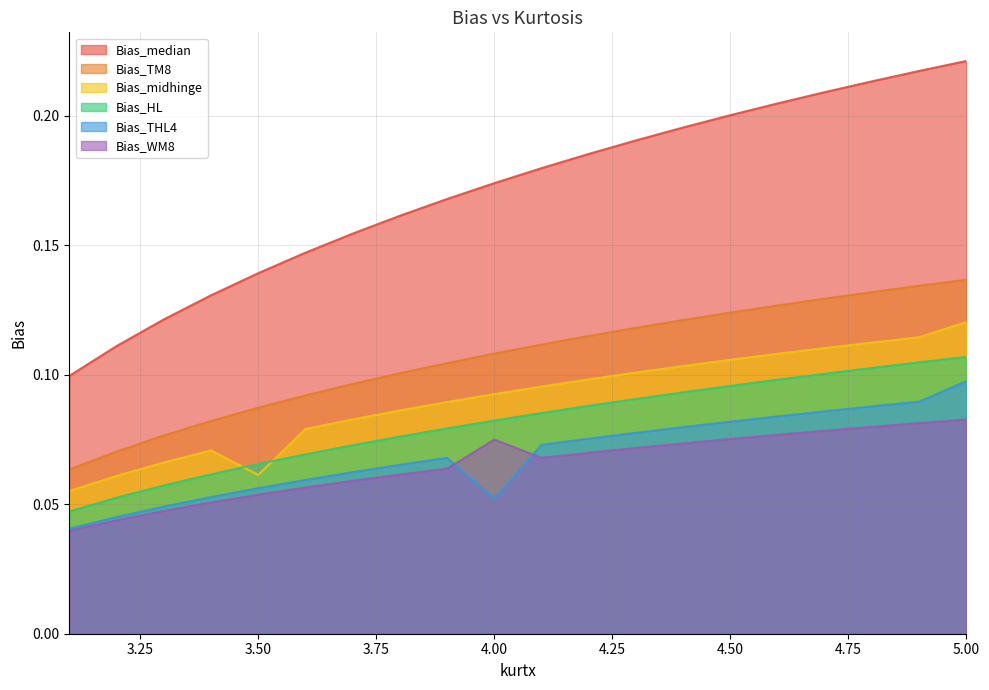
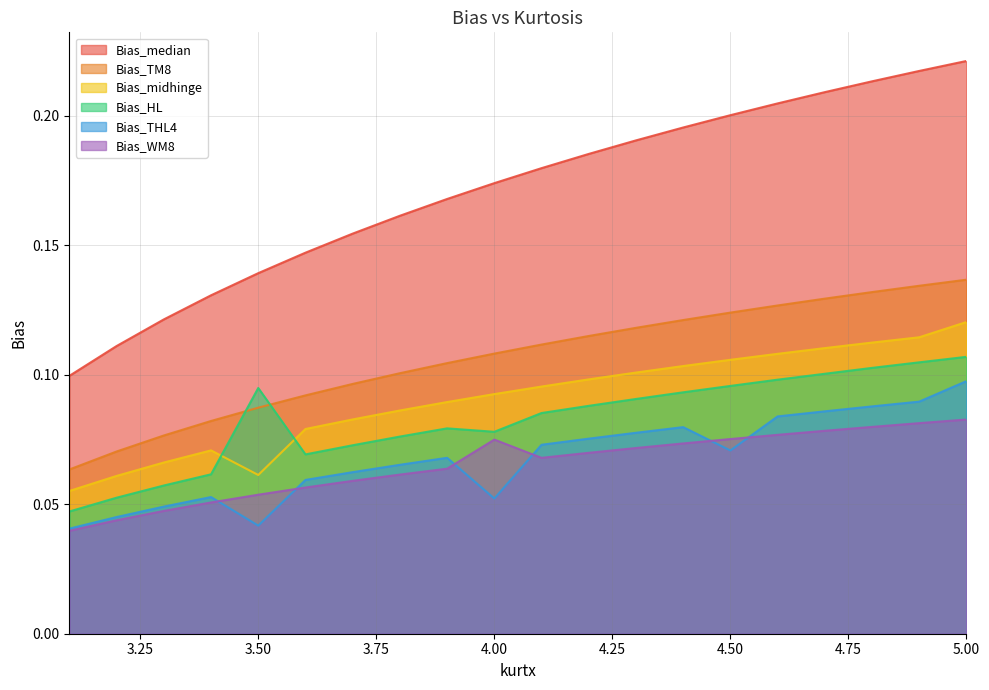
  {
    "Bias_midhinge": {
      "3.50": 0.061,
      "4.00": 0.093,
      "4.50": 0.106,
      "5.00": 0.120
    },
    "Bias_HL": {
-     "3.50": 0.066,
-     "4.00": 0.082,
+     "3.50": 0.095,
+     "4.00": 0.078,
      "4.50": 0.096,
      "5.00": 0.107
    },
    "Bias_THL4": {
-     "3.50": 0.056,
+     "3.50": 0.042,
      "4.00": 0.052,
-     "4.50": 0.082,
+     "4.50": 0.071,
      "5.00": 0.098
    },
    "Bias_WM8": {
      "3.50": 0.054,
      "4.00": 0.075,
      "4.50": 0.075,
      "5.00": 0.083
    }
  }
